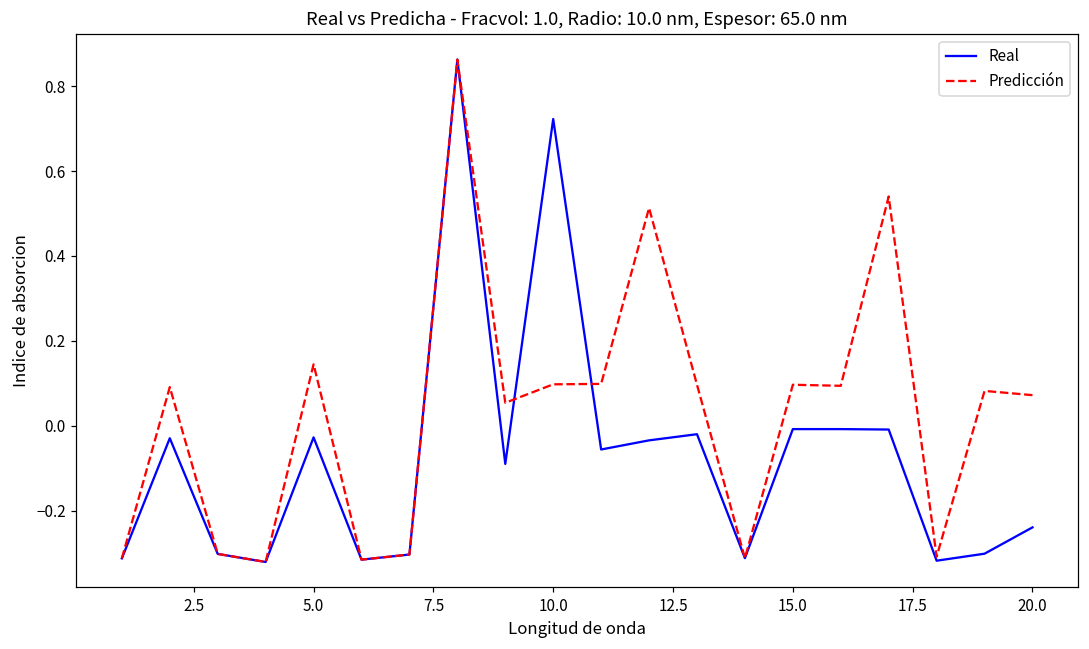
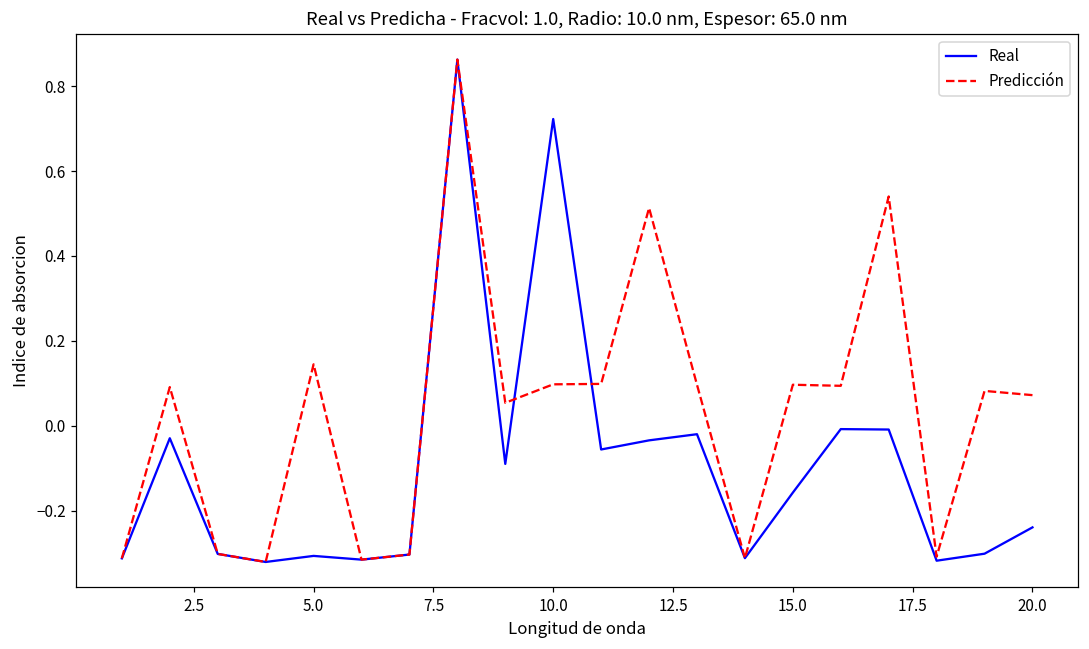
  {
    "Real": {
-     "5.0": -0.03,
+     "5.0": -0.31,
      "10.0": 0.72,
-     "15.0": -0.01,
+     "15.0": -0.16,
      "20.0": -0.24
    },
    "Predicción": {
      "5.0": 0.14,
      "10.0": 0.10,
      "15.0": 0.10,
      "20.0": 0.07
    }
  }
